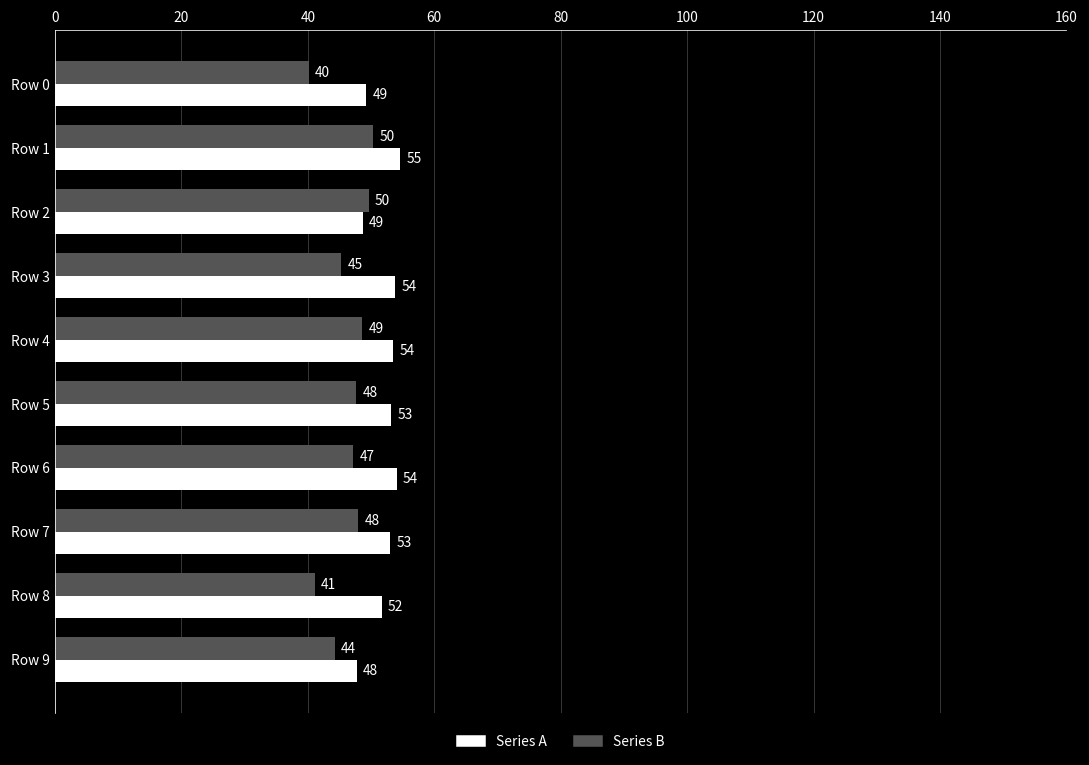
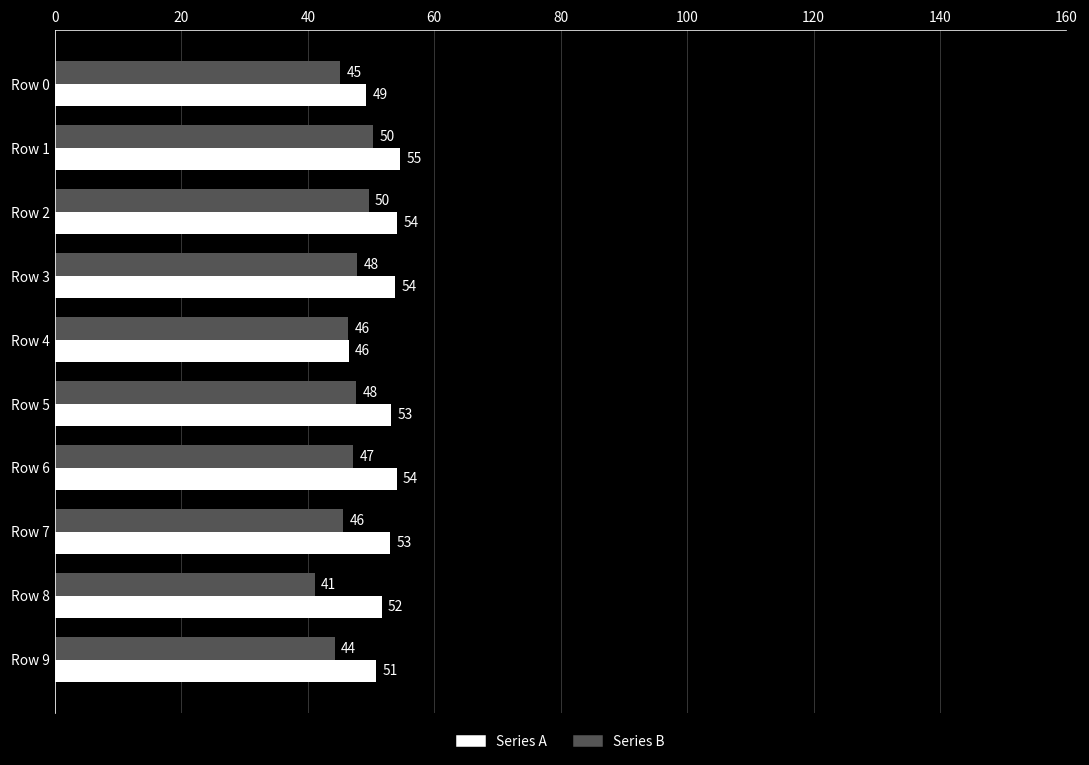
  {
    "Series A": {
      "Row 0": 49,
      "Row 1": 55,
-     "Row 2": 49,
+     "Row 2": 54,
      "Row 3": 54,
-     "Row 4": 54,
+     "Row 4": 46,
      "Row 5": 53,
      "Row 6": 54,
      "Row 7": 53,
      "Row 8": 52,
-     "Row 9": 48
+     "Row 9": 51
    },
    "Series B": {
-     "Row 0": 40,
+     "Row 0": 45,
      "Row 1": 50,
      "Row 2": 50,
-     "Row 3": 45,
-     "Row 4": 49,
+     "Row 3": 48,
+     "Row 4": 46,
      "Row 5": 48,
      "Row 6": 47,
-     "Row 7": 48,
+     "Row 7": 46,
      "Row 8": 41,
      "Row 9": 44
    }
  }
